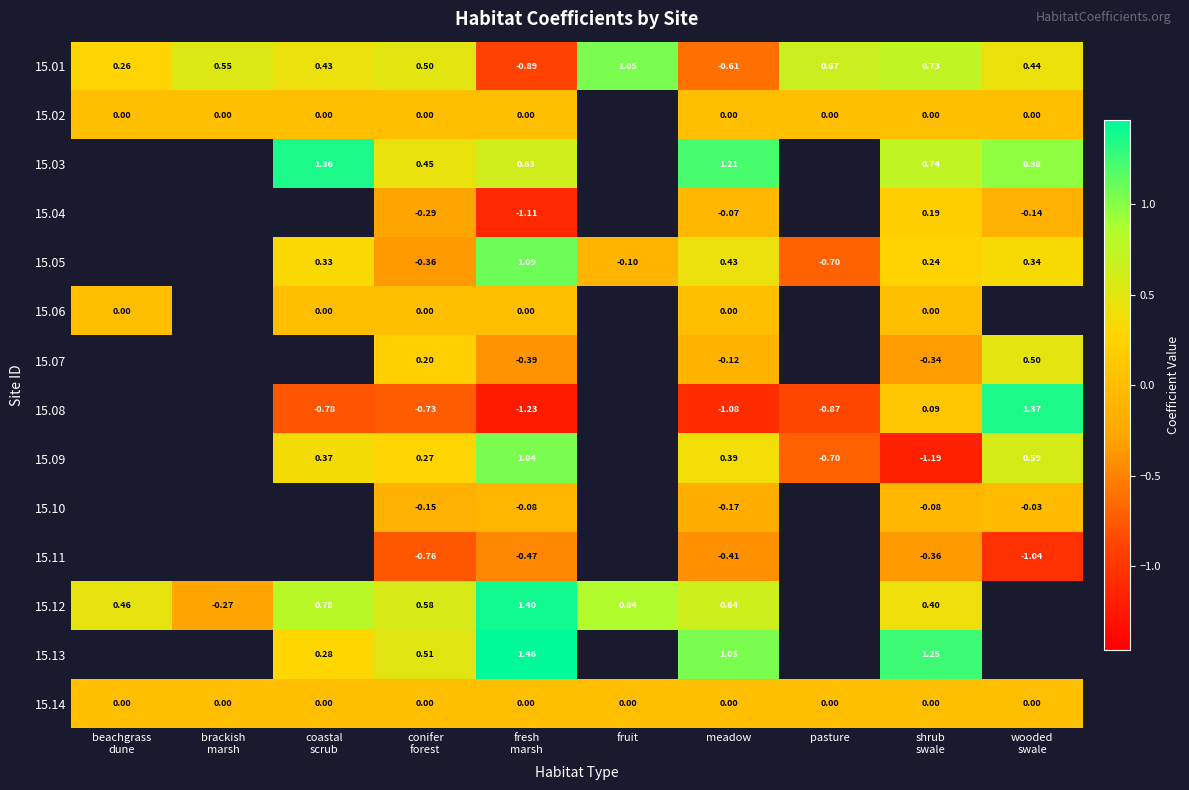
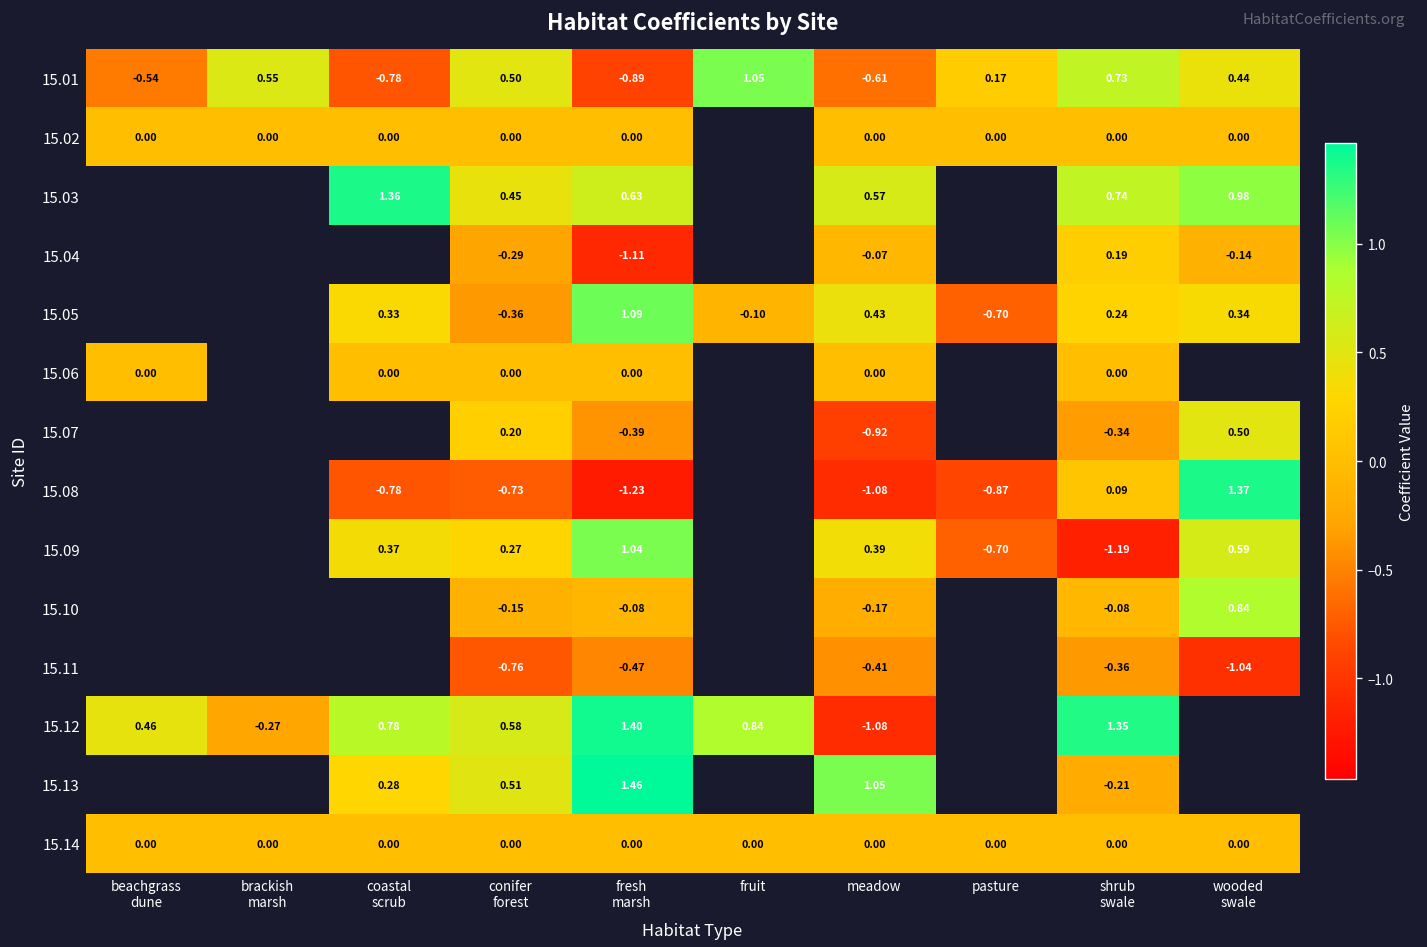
  {
    "15.01": {
-     "beachgrass dune": 0.26,
+     "beachgrass dune": -0.54,
      "brackish marsh": 0.55,
-     "coastal scrub": 0.43,
+     "coastal scrub": -0.78,
      "conifer forest": 0.50,
      "fresh marsh": -0.89,
      "fruit": 1.05,
      "meadow": -0.61,
-     "pasture": 0.67,
+     "pasture": 0.17,
      "shrub swale": 0.73,
      "wooded swale": 0.44
    },
    "15.02": {
      "beachgrass dune": 0.00,
      "brackish marsh": 0.00,
      "coastal scrub": 0.00,
      "conifer forest": 0.00,
      "fresh marsh": 0.00,
      "meadow": 0.00,
      "pasture": 0.00,
      "shrub swale": 0.00,
      "wooded swale": 0.00
    },
    "15.03": {
      "coastal scrub": 1.36,
      "conifer forest": 0.45,
      "fresh marsh": 0.63,
-     "meadow": 1.21,
+     "meadow": 0.57,
      "shrub swale": 0.74,
      "wooded swale": 0.98
    },
    "15.04": {
      "conifer forest": -0.29,
      "fresh marsh": -1.11,
      "meadow": -0.07,
      "shrub swale": 0.19,
      "wooded swale": -0.14
    },
    "15.05": {
      "coastal scrub": 0.33,
      "conifer forest": -0.36,
      "fresh marsh": 1.09,
      "fruit": -0.10,
      "meadow": 0.43,
      "pasture": -0.70,
      "shrub swale": 0.24,
      "wooded swale": 0.34
    },
    "15.06": {
      "beachgrass dune": 0.00,
      "coastal scrub": 0.00,
      "conifer forest": 0.00,
      "fresh marsh": 0.00,
      "meadow": 0.00,
      "shrub swale": 0.00
    },
    "15.07": {
      "conifer forest": 0.20,
      "fresh marsh": -0.39,
-     "meadow": -0.12,
+     "meadow": -0.92,
      "shrub swale": -0.34,
      "wooded swale": 0.50
    },
    "15.08": {
      "coastal scrub": -0.78,
      "conifer forest": -0.73,
      "fresh marsh": -1.23,
      "meadow": -1.08,
      "pasture": -0.87,
      "shrub swale": 0.09,
      "wooded swale": 1.37
    },
    "15.09": {
      "coastal scrub": 0.37,
      "conifer forest": 0.27,
      "fresh marsh": 1.04,
      "meadow": 0.39,
      "pasture": -0.70,
      "shrub swale": -1.19,
      "wooded swale": 0.59
    },
    "15.10": {
      "conifer forest": -0.15,
      "fresh marsh": -0.08,
      "meadow": -0.17,
      "shrub swale": -0.08,
-     "wooded swale": -0.03
+     "wooded swale": 0.84
    },
    "15.11": {
      "conifer forest": -0.76,
      "fresh marsh": -0.47,
      "meadow": -0.41,
      "shrub swale": -0.36,
      "wooded swale": -1.04
    },
    "15.12": {
      "beachgrass dune": 0.46,
      "brackish marsh": -0.27,
      "coastal scrub": 0.78,
      "conifer forest": 0.58,
      "fresh marsh": 1.40,
      "fruit": 0.84,
-     "meadow": 0.64,
-     "shrub swale": 0.40
+     "meadow": -1.08,
+     "shrub swale": 1.35
    },
    "15.13": {
      "coastal scrub": 0.28,
      "conifer forest": 0.51,
      "fresh marsh": 1.46,
      "meadow": 1.05,
-     "shrub swale": 1.25
+     "shrub swale": -0.21
    },
    "15.14": {
      "beachgrass dune": 0.00,
      "brackish marsh": 0.00,
      "coastal scrub": 0.00,
      "conifer forest": 0.00,
      "fresh marsh": 0.00,
      "fruit": 0.00,
      "meadow": 0.00,
      "pasture": 0.00,
      "shrub swale": 0.00,
      "wooded swale": 0.00
    }
  }
